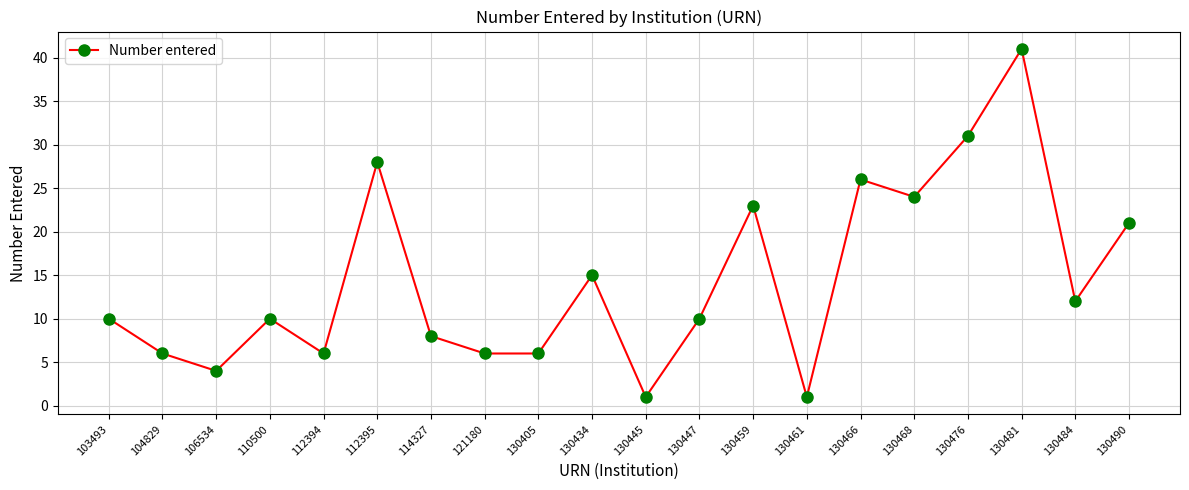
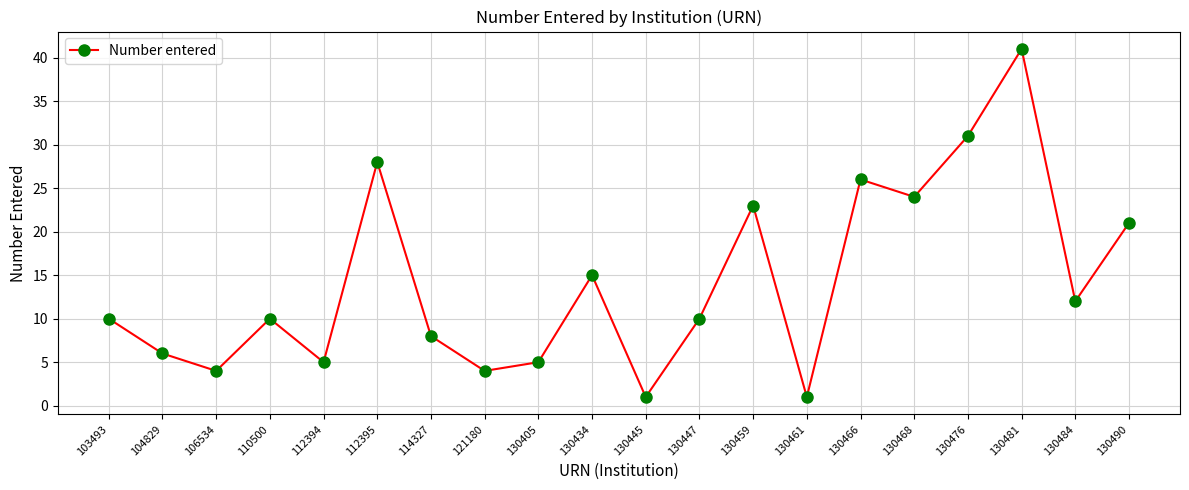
  {
    "103493": 10,
    "104829": 6,
    "106534": 4,
    "110500": 10,
-   "112394": 6,
+   "112394": 5,
    "112395": 28,
    "114327": 8,
-   "121180": 6,
-   "130405": 6,
+   "121180": 4,
+   "130405": 5,
    "130434": 15,
    "130445": 1,
    "130447": 10,
    "130459": 23,
    "130461": 1,
    "130466": 26,
    "130468": 24,
    "130476": 31,
    "130481": 41,
    "130484": 12,
    "130490": 21
  }
